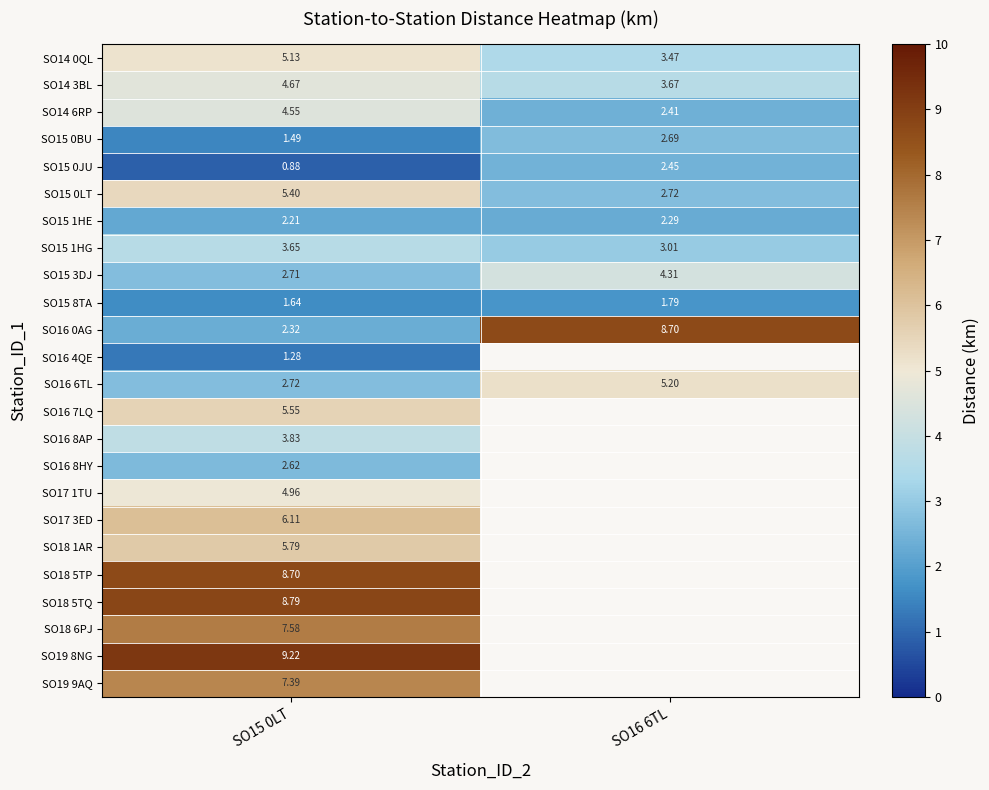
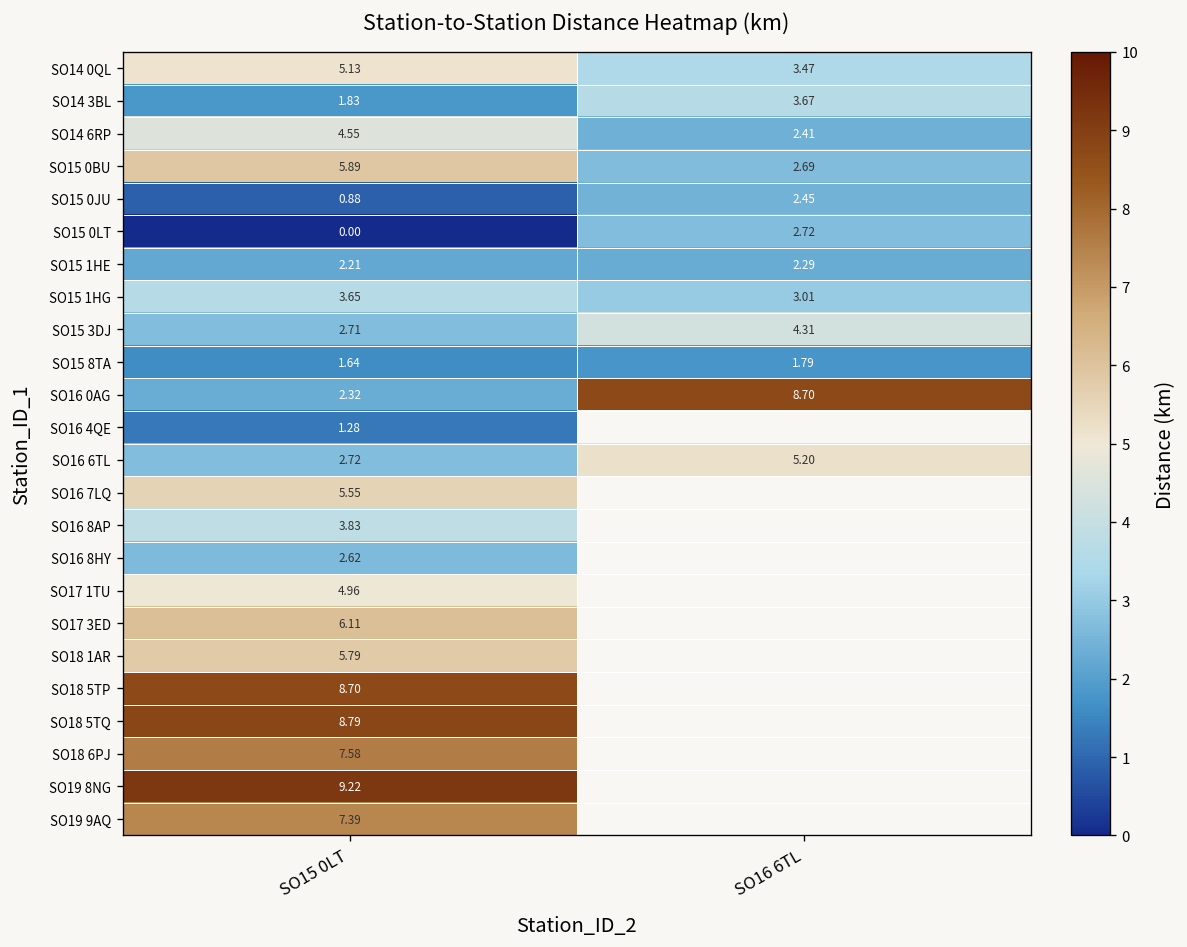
  {
    "SO14 0QL": {
      "SO15 0LT": 5.13,
      "SO16 6TL": 3.47
    },
    "SO14 3BL": {
-     "SO15 0LT": 4.67,
+     "SO15 0LT": 1.83,
      "SO16 6TL": 3.67
    },
    "SO14 6RP": {
      "SO15 0LT": 4.55,
      "SO16 6TL": 2.41
    },
    "SO15 0BU": {
-     "SO15 0LT": 1.49,
+     "SO15 0LT": 5.89,
      "SO16 6TL": 2.69
    },
    "SO15 0JU": {
      "SO15 0LT": 0.88,
      "SO16 6TL": 2.45
    },
    "SO15 0LT": {
-     "SO15 0LT": 5.40,
+     "SO15 0LT": 0.00,
      "SO16 6TL": 2.72
    },
    "SO15 1HE": {
      "SO15 0LT": 2.21,
      "SO16 6TL": 2.29
    },
    "SO15 1HG": {
      "SO15 0LT": 3.65,
      "SO16 6TL": 3.01
    },
    "SO15 3DJ": {
      "SO15 0LT": 2.71,
      "SO16 6TL": 4.31
    },
    "SO15 8TA": {
      "SO15 0LT": 1.64,
      "SO16 6TL": 1.79
    },
    "SO16 0AG": {
      "SO15 0LT": 2.32,
      "SO16 6TL": 8.70
    },
    "SO16 4QE": {
      "SO15 0LT": 1.28
    },
    "SO16 6TL": {
      "SO15 0LT": 2.72,
      "SO16 6TL": 5.20
    },
    "SO16 7LQ": {
      "SO15 0LT": 5.55
    },
    "SO16 8AP": {
      "SO15 0LT": 3.83
    },
    "SO16 8HY": {
      "SO15 0LT": 2.62
    },
    "SO17 1TU": {
      "SO15 0LT": 4.96
    },
    "SO17 3ED": {
      "SO15 0LT": 6.11
    },
    "SO18 1AR": {
      "SO15 0LT": 5.79
    },
    "SO18 5TP": {
      "SO15 0LT": 8.70
    },
    "SO18 5TQ": {
      "SO15 0LT": 8.79
    },
    "SO18 6PJ": {
      "SO15 0LT": 7.58
    },
    "SO19 8NG": {
      "SO15 0LT": 9.22
    },
    "SO19 9AQ": {
      "SO15 0LT": 7.39
    }
  }
